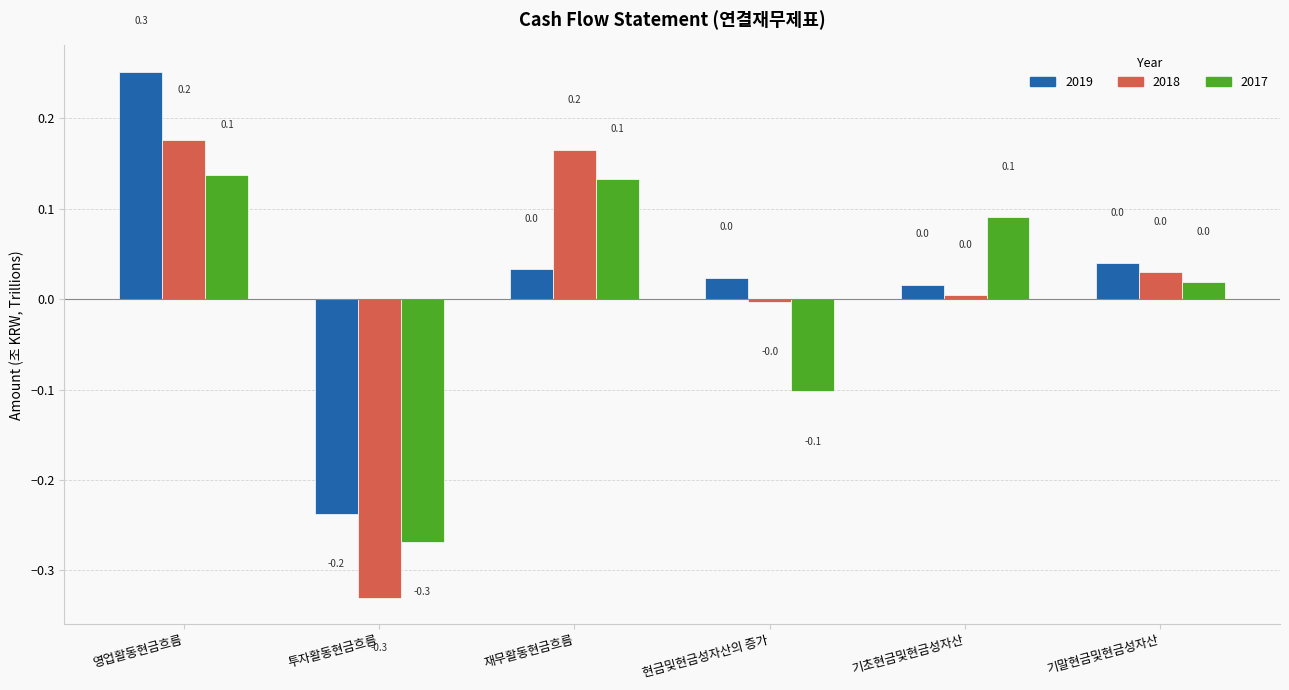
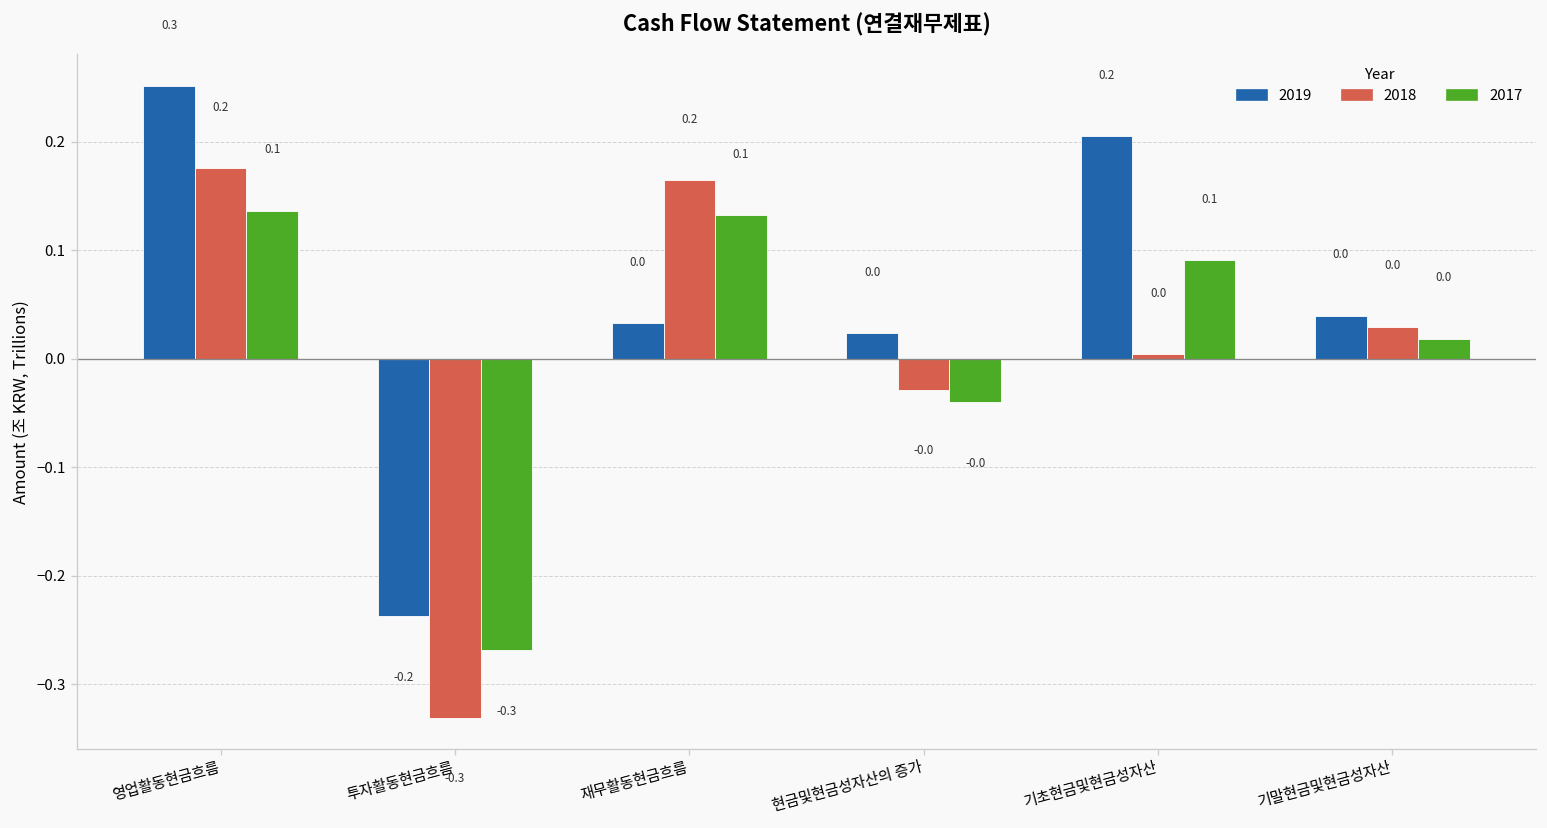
  {
    "2019": {
-     "기초현금및현금성자산": 0.0
+     "기초현금및현금성자산": 0.2
    },
    "2018": {
      "영업활동현금흐름": 0.18,
      "투자활동현금흐름": -0.33,
      "재무활동현금흐름": 0.16,
-     "현금및현금성자산의 증가": 0.00,
+     "현금및현금성자산의 증가": -0.03,
      "기초현금및현금성자산": 0.00,
      "기말현금및현금성자산": 0.03
    },
    "2017": {
-     "현금및현금성자산의 증가": -0.1
+     "현금및현금성자산의 증가": -0.0
    }
  }
